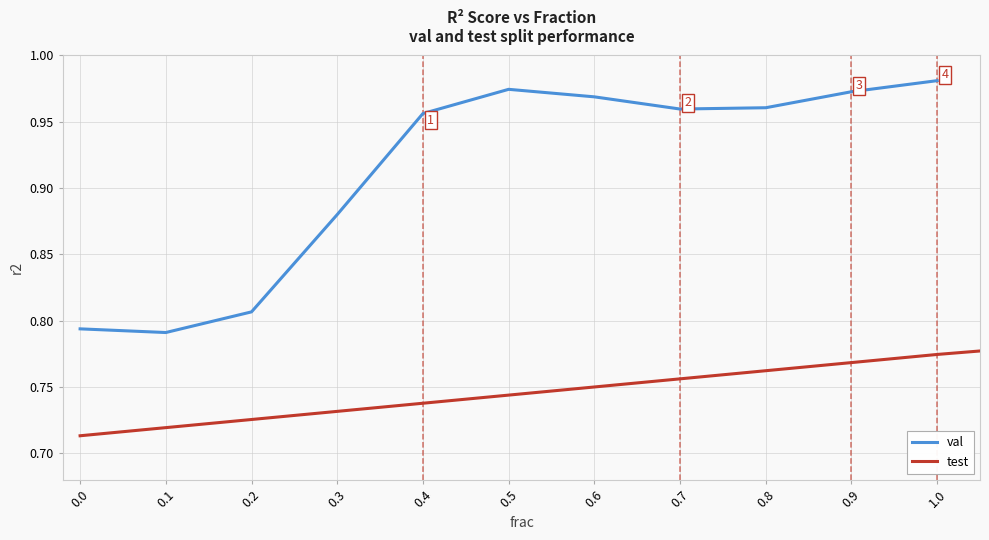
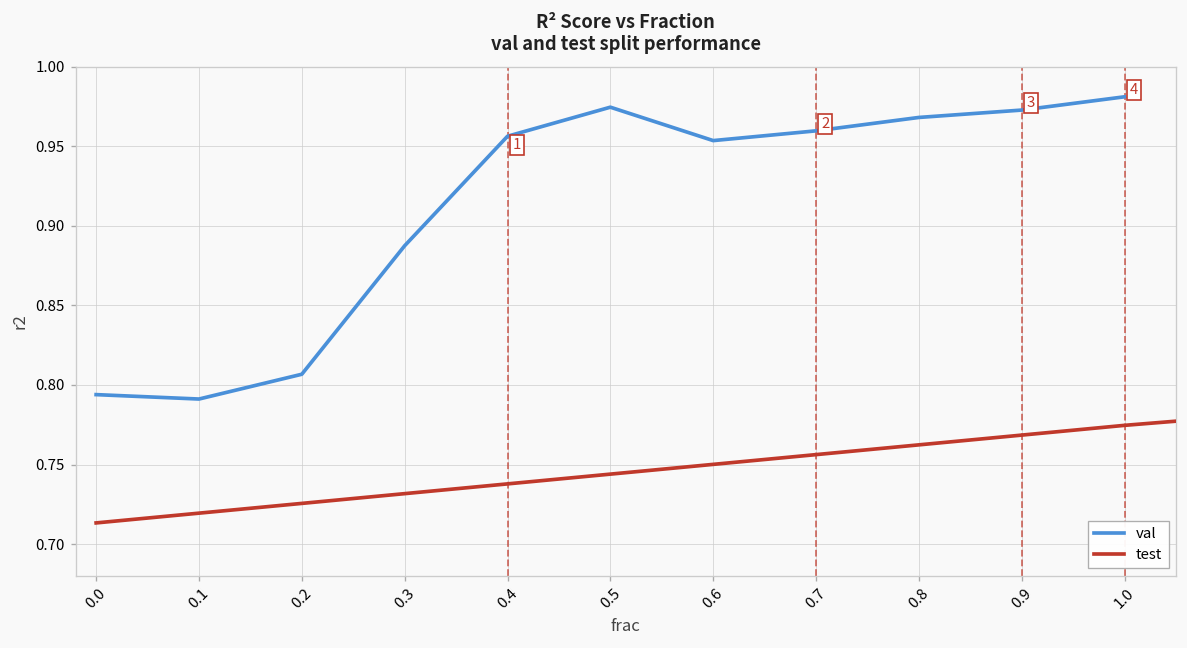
  {
    "val": {
      "0.0": 0.794,
      "0.1": 0.791,
      "0.2": 0.807,
-     "0.3": 0.880,
+     "0.3": 0.887,
      "0.5": 0.974,
-     "0.6": 0.969,
-     "0.8": 0.961
+     "0.6": 0.954,
+     "0.8": 0.968
    },
    "test": {
      "0.0": 0.713
    }
  }
